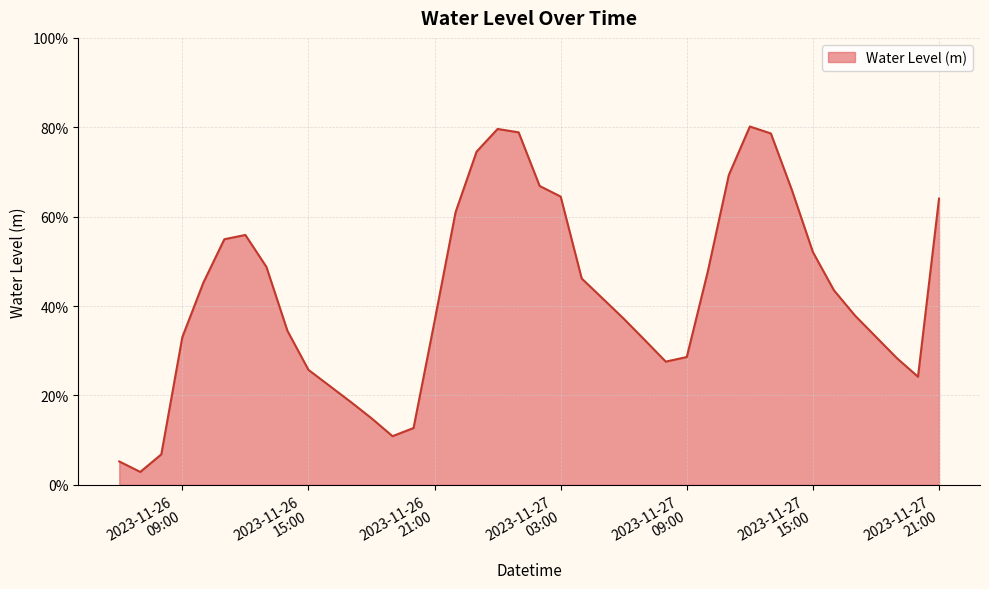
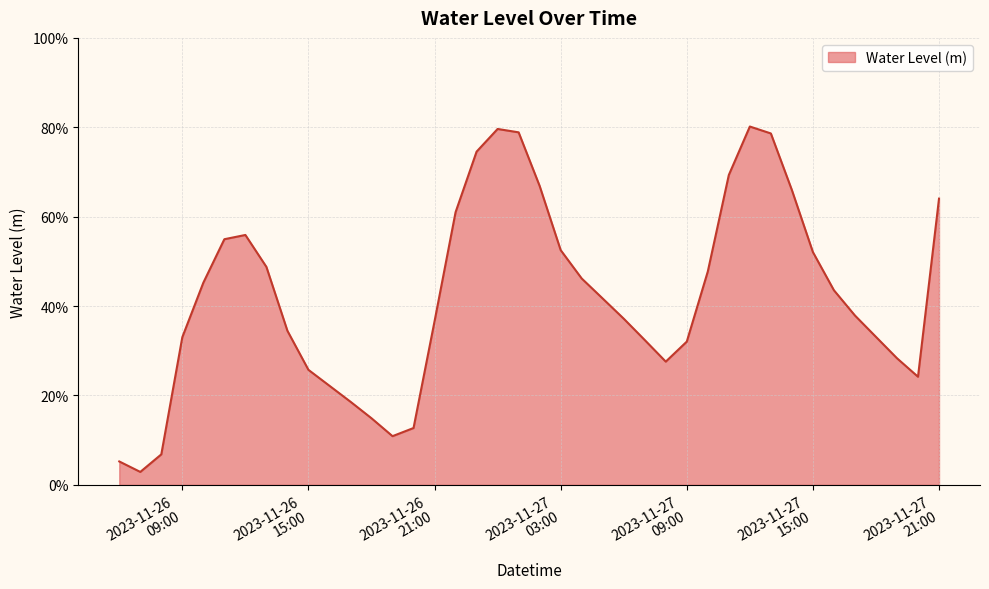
  {
    "2023-11-26 09:00": "33%",
    "2023-11-26 15:00": "26%",
    "2023-11-26 21:00": "37%",
-   "2023-11-27 03:00": "65%",
-   "2023-11-27 09:00": "29%",
+   "2023-11-27 03:00": "53%",
+   "2023-11-27 09:00": "32%",
    "2023-11-27 15:00": "52%",
    "2023-11-27 21:00": "64%"
  }
